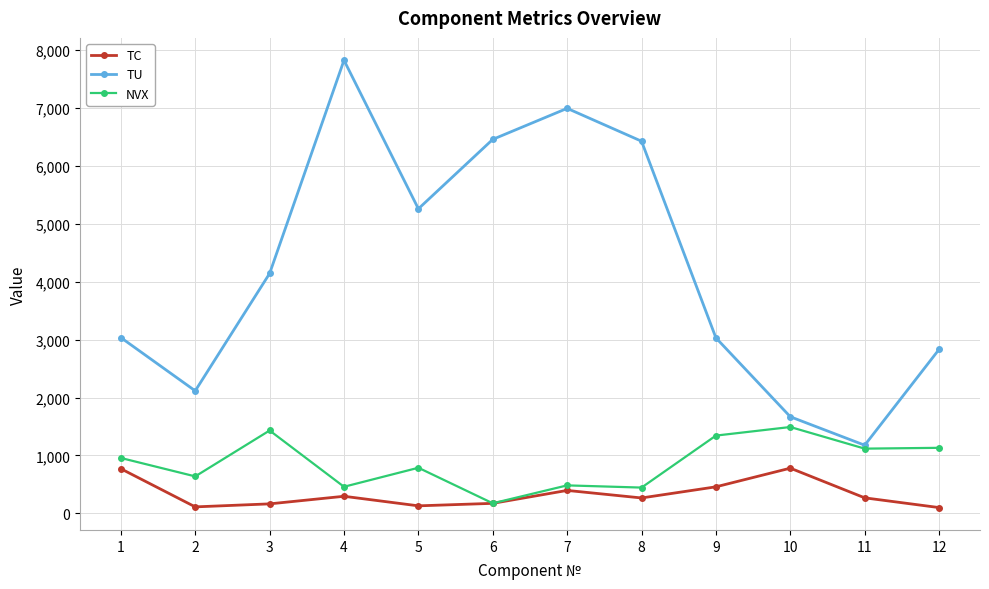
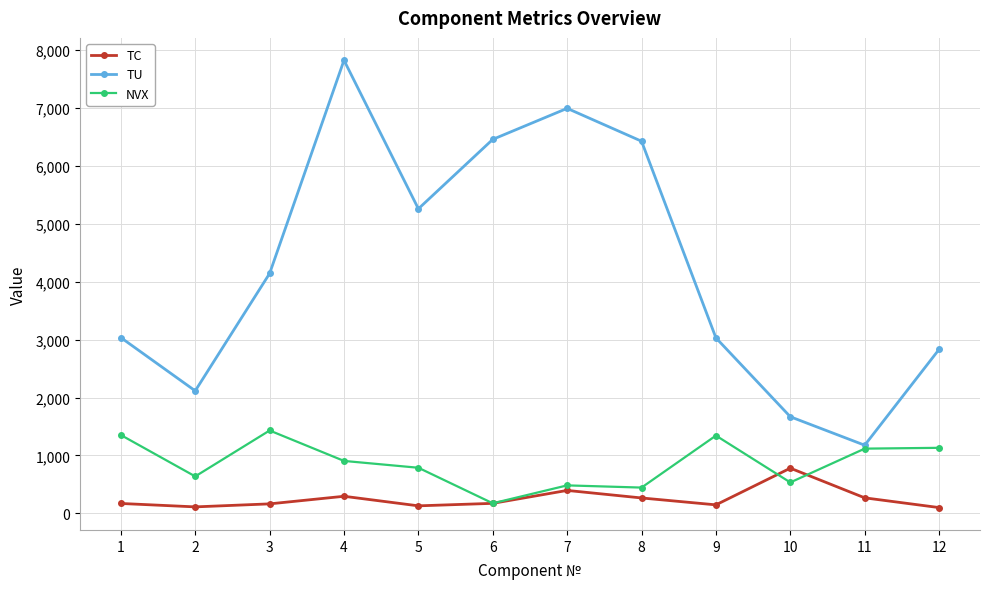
  {
    "TC": {
-     "1": "800",
+     "1": "200",
      "2": "100",
      "3": "200",
      "4": "300",
      "5": "100",
      "7": "400",
      "8": "300",
-     "9": "500",
+     "9": "100",
      "10": "800",
      "11": "300",
      "12": "100"
    },
    "TU": {
      "1": "3,000",
      "2": "2,100",
      "3": "4,100",
      "4": "7,800",
      "5": "5,300",
      "6": "6,500",
      "7": "7,000",
      "8": "6,400",
      "9": "3,000",
      "10": "1,700",
      "11": "1,200",
      "12": "2,800"
    },
    "NVX": {
-     "1": "1,000",
+     "1": "1,400",
      "2": "600",
      "3": "1,400",
-     "4": "500",
+     "4": "900",
      "5": "800",
      "7": "500",
      "8": "400",
      "9": "1,300",
-     "10": "1,500",
+     "10": "500",
      "11": "1,100",
      "12": "1,100"
    }
  }
